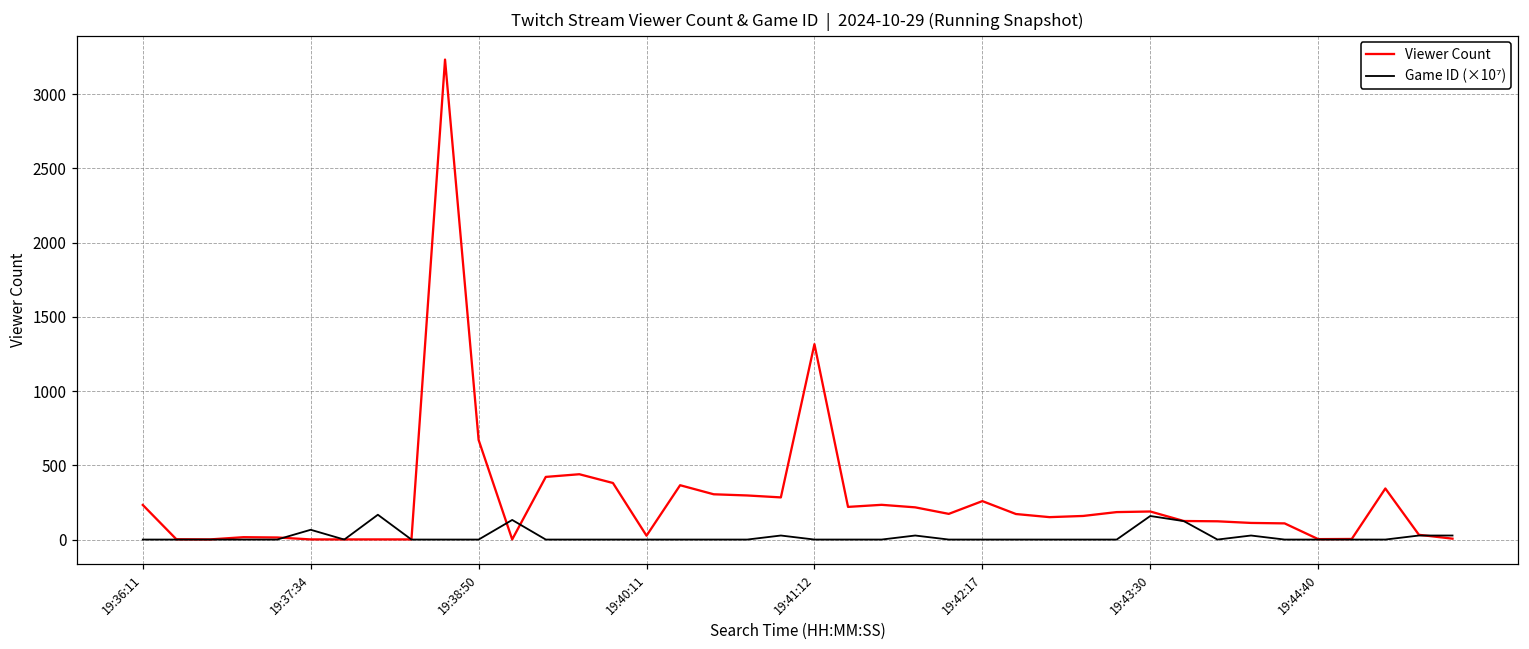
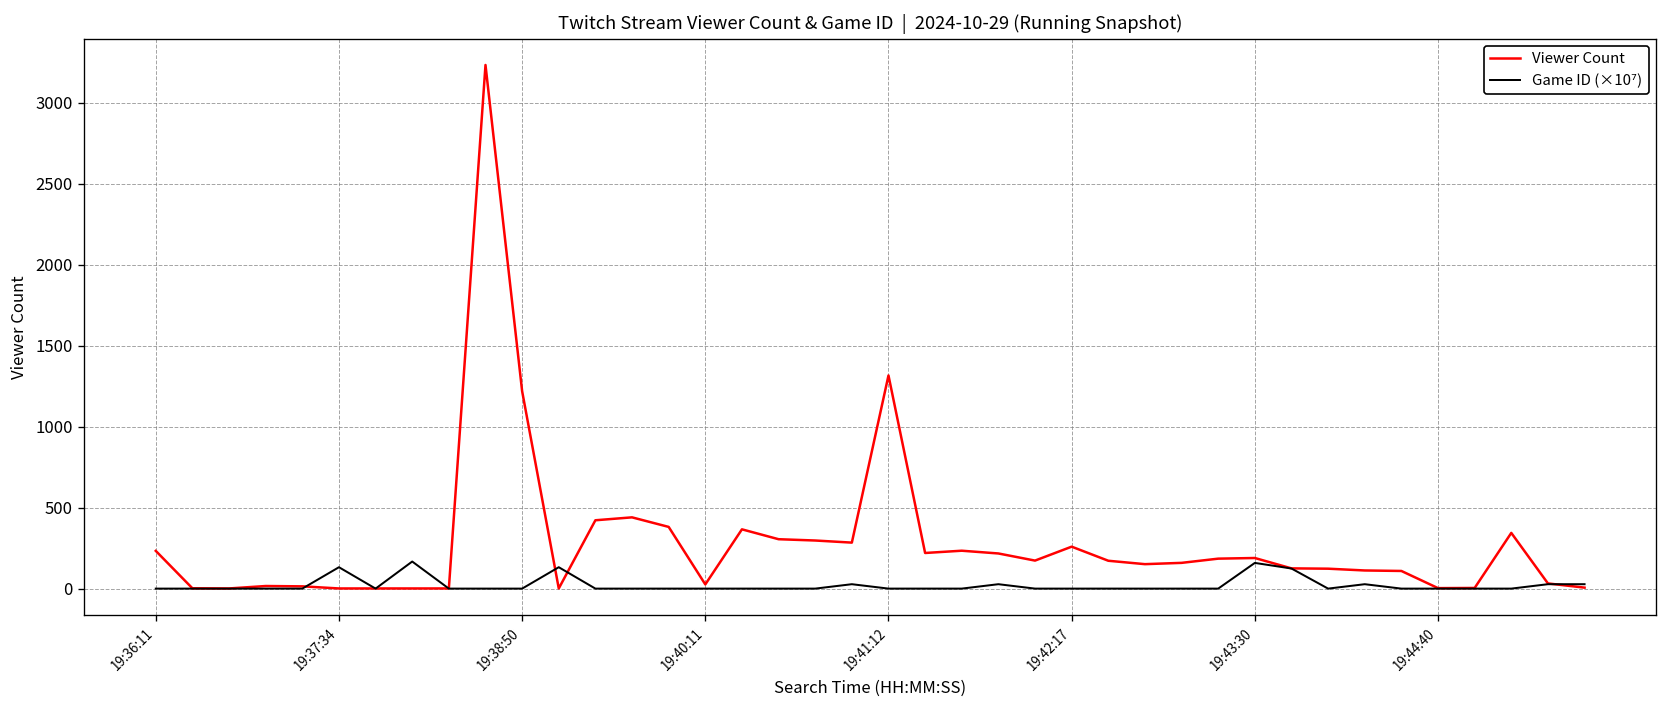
  {
    "Viewer Count": {
      "19:36:11": 230,
      "19:37:34": 0,
-     "19:38:50": 670,
+     "19:38:50": 1220,
      "19:40:11": 30,
      "19:41:12": 1320,
      "19:42:17": 260,
      "19:43:30": 190
    },
    "Game ID (×10⁷)": {
      "19:36:11": 0,
-     "19:37:34": 70,
+     "19:37:34": 130,
      "19:38:50": 0,
      "19:40:11": 0,
      "19:41:12": 0,
      "19:42:17": 0,
      "19:43:30": 160
    }
  }
